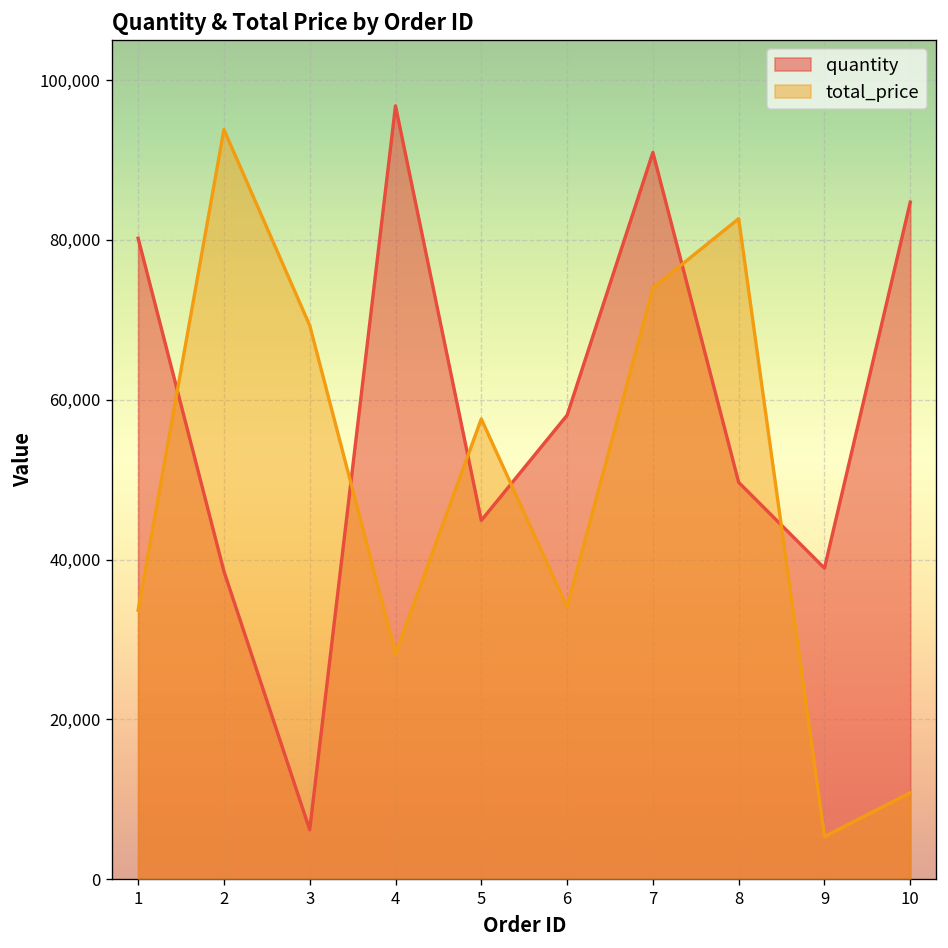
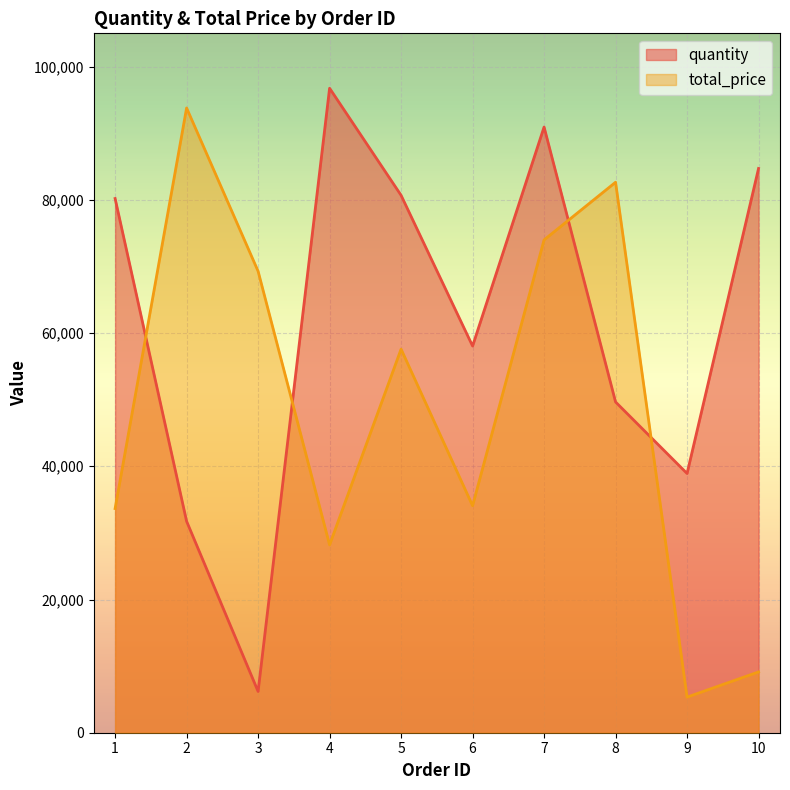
  {
    "quantity": {
      "1": "80,000",
-     "2": "39,000",
+     "2": "32,000",
      "3": "6,000",
      "4": "97,000",
-     "5": "45,000",
+     "5": "81,000",
      "6": "58,000",
      "7": "91,000",
      "8": "50,000",
      "9": "39,000",
      "10": "85,000"
    },
    "total_price": {
      "1": "34,000",
      "2": "94,000",
      "3": "69,000",
      "4": "28,000",
      "5": "58,000",
      "6": "34,000",
      "7": "74,000",
      "8": "83,000",
      "9": "5,000",
-     "10": "11,000"
+     "10": "9,000"
    }
  }
